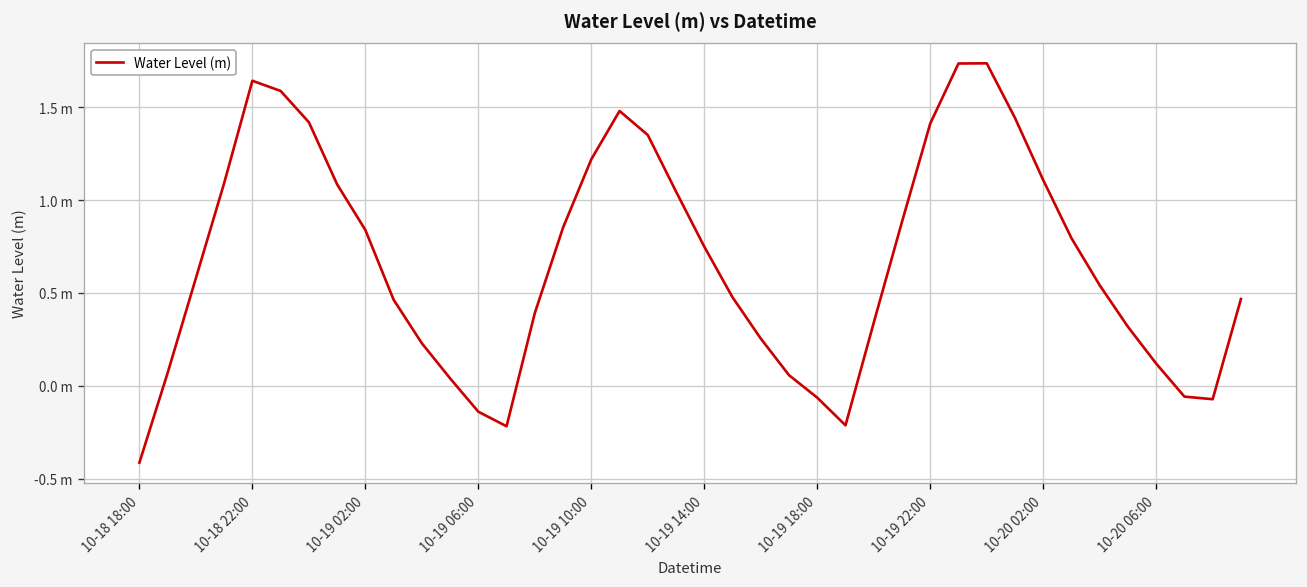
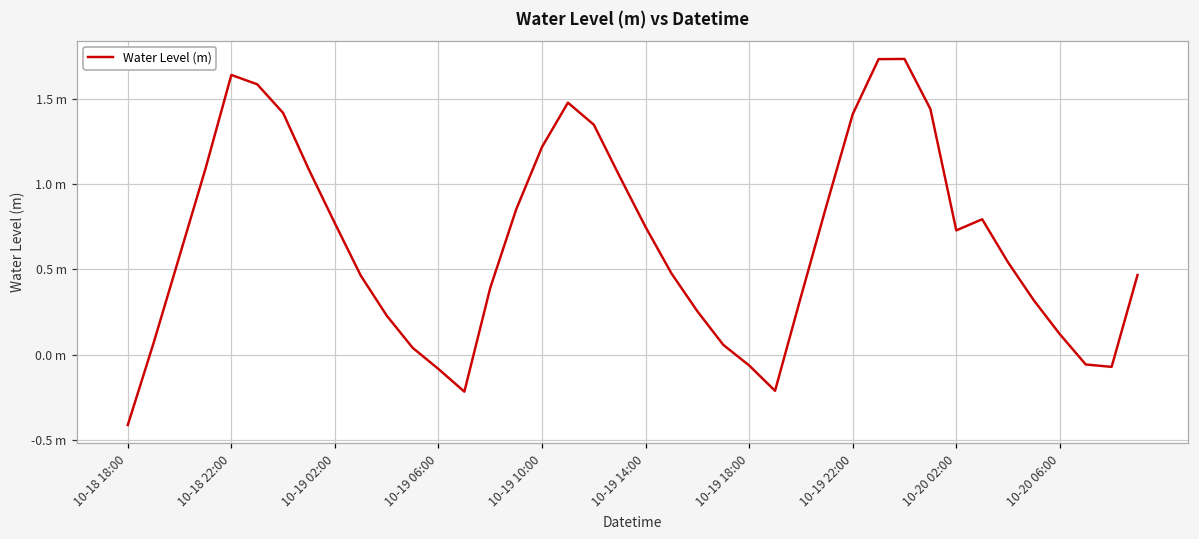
  {
    "10-18 18:00": "-0.41 m",
    "10-18 22:00": "1.64 m",
-   "10-19 02:00": "0.84 m",
-   "10-19 06:00": "-0.14 m",
+   "10-19 02:00": "0.77 m",
+   "10-19 06:00": "-0.08 m",
    "10-19 10:00": "1.22 m",
    "10-19 14:00": "0.75 m",
    "10-19 18:00": "-0.06 m",
    "10-19 22:00": "1.41 m",
-   "10-20 02:00": "1.11 m",
+   "10-20 02:00": "0.73 m",
    "10-20 06:00": "0.12 m"
  }
